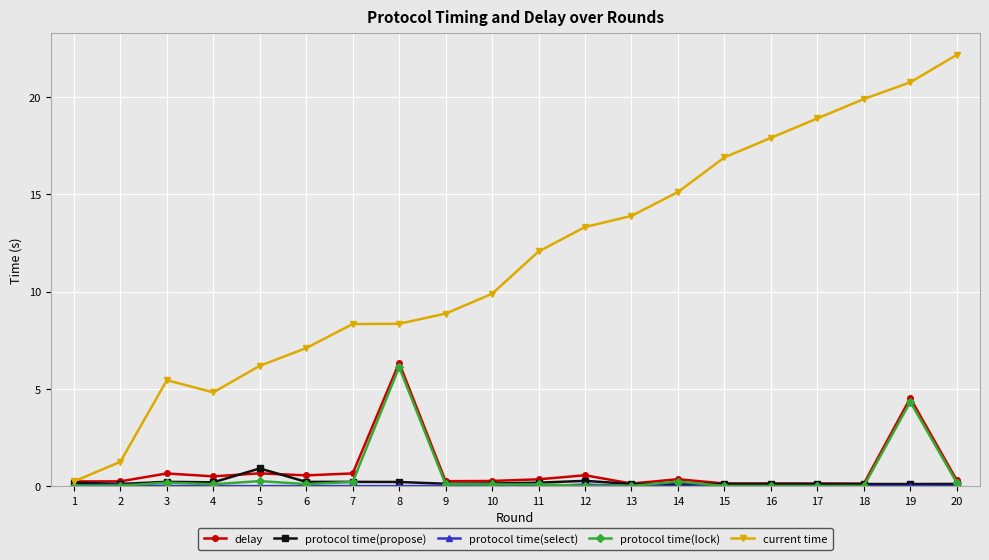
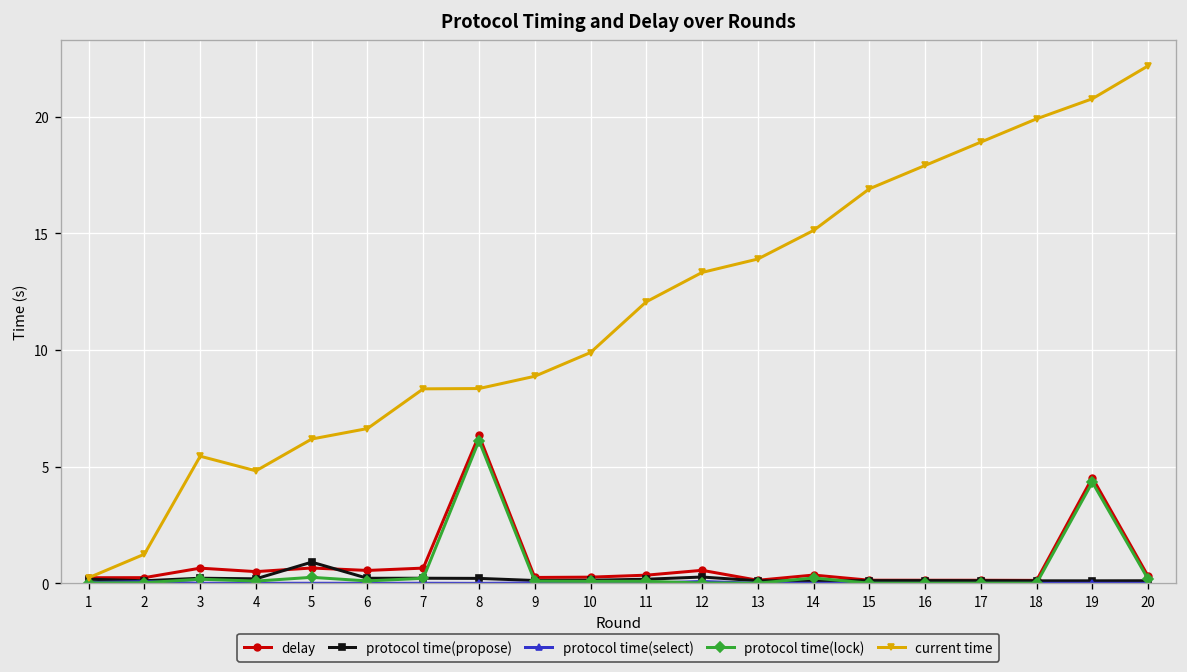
  {
    "delay": {
      "2": 0.2,
      "3": 0.7,
      "4": 0.5,
      "5": 0.7,
      "6": 0.6,
      "7": 0.7,
      "8": 6.3,
      "9": 0.3,
      "10": 0.3,
      "11": 0.4,
      "12": 0.6,
      "19": 4.5
    },
    "protocol time(propose)": {
      "5": 0.9,
      "8": 0.2,
      "12": 0.3
    },
    "protocol time(select)": {
      "3": 0.0,
      "5": 0.0,
      "7": 0.0,
      "8": 0.0
    },
    "protocol time(lock)": {
      "5": 0.3,
      "8": 6.1,
      "19": 4.3
    },
    "current time": {
      "2": 1.3,
      "3": 5.5,
      "4": 4.8,
      "5": 6.2,
-     "6": 7.1,
+     "6": 6.6,
      "7": 8.3,
      "8": 8.3,
      "9": 8.9,
      "10": 9.9,
      "11": 12.1,
      "12": 13.3,
      "13": 13.9,
      "14": 15.1,
      "15": 16.9,
      "16": 17.9,
      "17": 18.9,
      "18": 19.9,
      "19": 20.8,
      "20": 22.2
    }
  }
